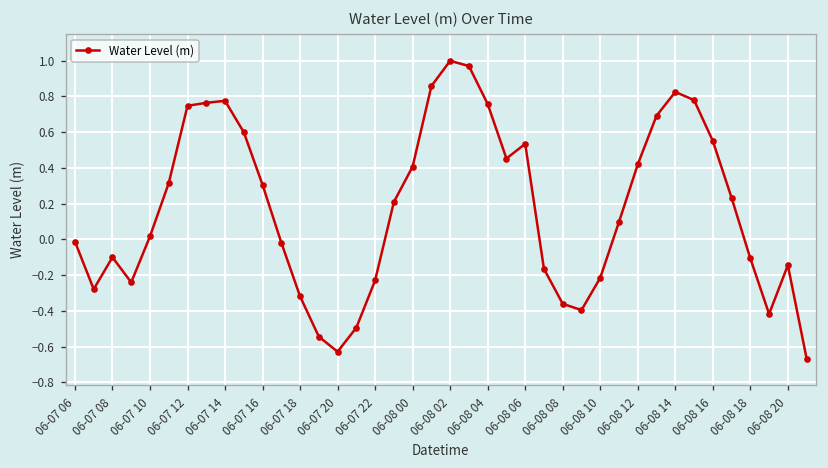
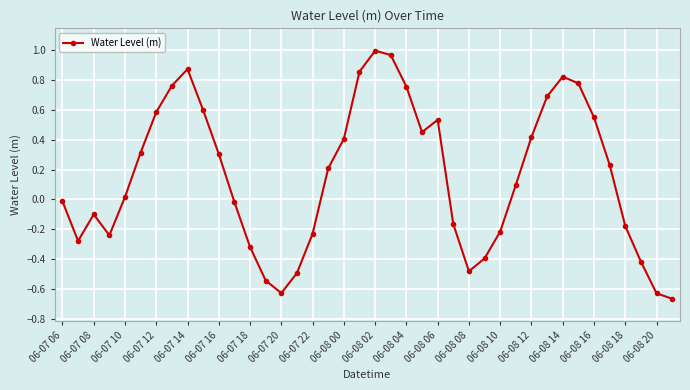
  {
    "06-07 06": -0.01,
    "06-07 08": -0.10,
    "06-07 10": 0.02,
-   "06-07 12": 0.75,
-   "06-07 14": 0.77,
+   "06-07 12": 0.59,
+   "06-07 14": 0.87,
    "06-07 16": 0.30,
    "06-07 18": -0.32,
    "06-07 20": -0.63,
    "06-07 22": -0.23,
    "06-08 00": 0.41,
    "06-08 02": 1.00,
    "06-08 04": 0.76,
    "06-08 06": 0.53,
-   "06-08 08": -0.36,
+   "06-08 08": -0.48,
    "06-08 10": -0.22,
    "06-08 12": 0.42,
    "06-08 14": 0.82,
    "06-08 16": 0.55,
-   "06-08 18": -0.11,
-   "06-08 20": -0.15
+   "06-08 18": -0.18,
+   "06-08 20": -0.63
  }
